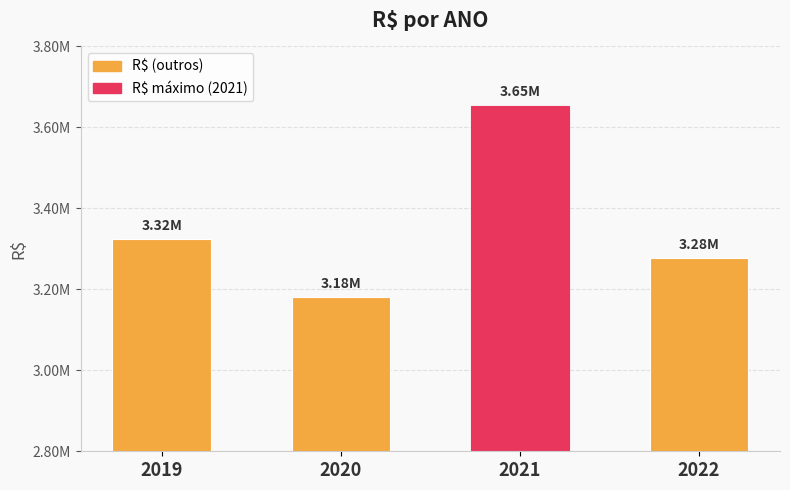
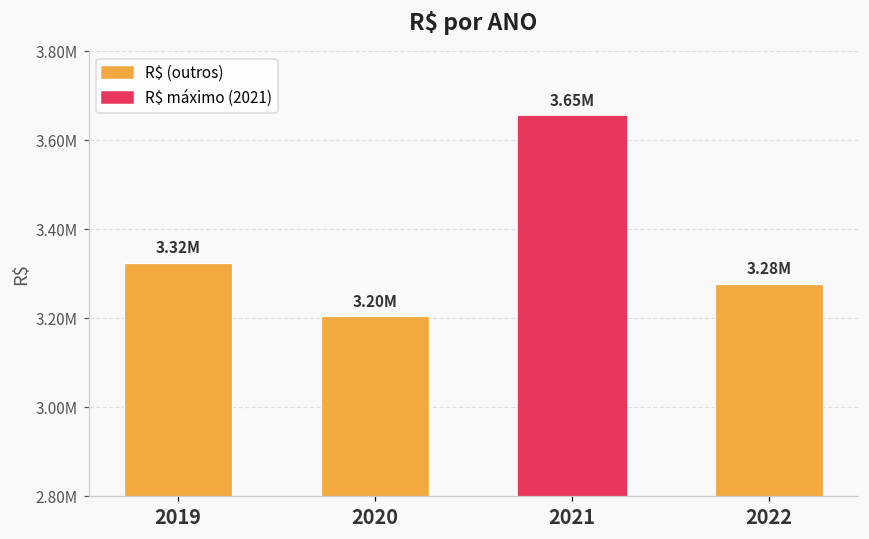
  {
    "2019": "3.32M",
-   "2020": "3.18M",
+   "2020": "3.20M",
    "2021": "3.65M",
    "2022": "3.28M"
  }
